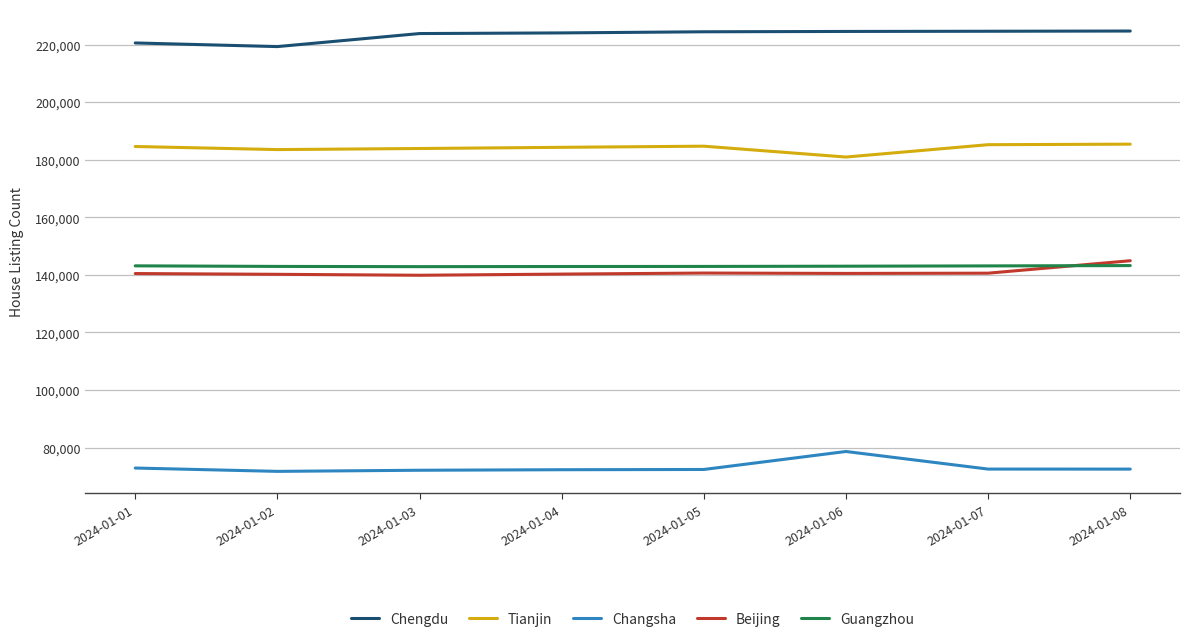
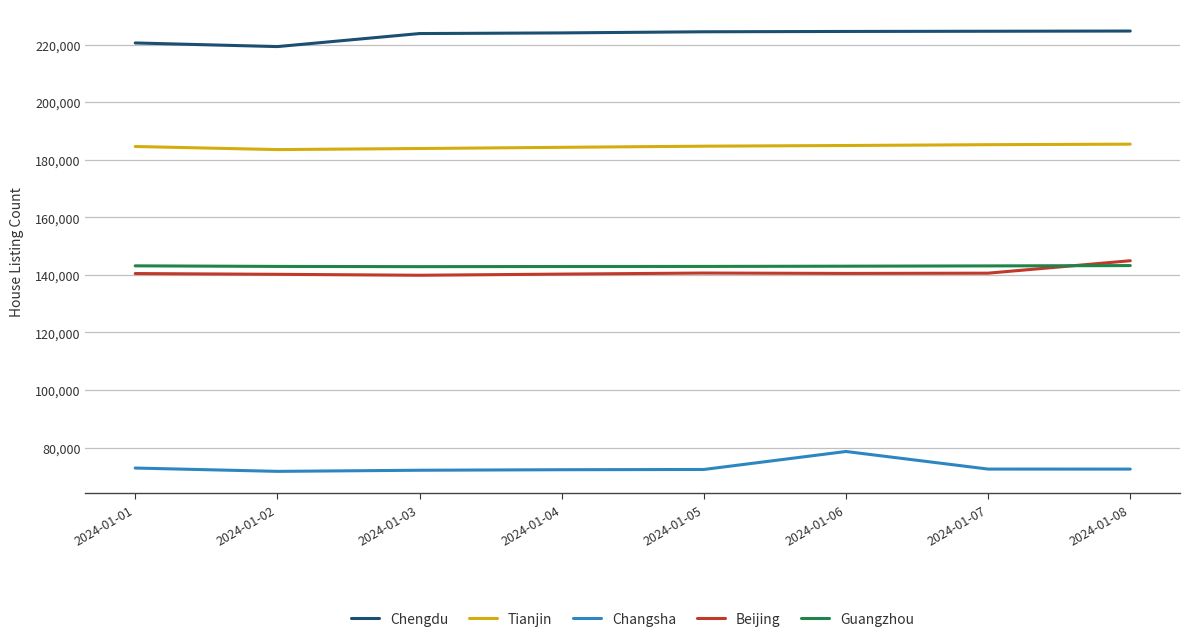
  {
    "Chengdu": {
      "2024-01-01": "221,000",
      "2024-01-02": "219,000",
      "2024-01-03": "224,000",
      "2024-01-04": "224,000",
      "2024-01-05": "224,000",
      "2024-01-06": "225,000",
      "2024-01-07": "225,000",
      "2024-01-08": "225,000"
    },
    "Tianjin": {
      "2024-01-01": "185,000",
      "2024-01-02": "184,000",
      "2024-01-03": "184,000",
      "2024-01-04": "184,000",
      "2024-01-05": "185,000",
-     "2024-01-06": "181,000",
+     "2024-01-06": "185,000",
      "2024-01-07": "185,000",
      "2024-01-08": "185,000"
    },
    "Changsha": {
      "2024-01-01": "73,000",
      "2024-01-02": "72,000",
      "2024-01-03": "72,000",
      "2024-01-04": "72,000",
      "2024-01-05": "72,000",
      "2024-01-06": "79,000",
      "2024-01-07": "73,000",
      "2024-01-08": "73,000"
    },
    "Beijing": {
      "2024-01-01": "140,000",
      "2024-01-02": "140,000",
      "2024-01-03": "140,000",
      "2024-01-04": "140,000",
      "2024-01-05": "141,000",
      "2024-01-06": "140,000",
      "2024-01-07": "141,000",
      "2024-01-08": "145,000"
    },
    "Guangzhou": {
      "2024-01-01": "143,000",
      "2024-01-02": "143,000",
      "2024-01-03": "143,000",
      "2024-01-04": "143,000",
      "2024-01-05": "143,000",
      "2024-01-06": "143,000",
      "2024-01-07": "143,000",
      "2024-01-08": "143,000"
    }
  }
